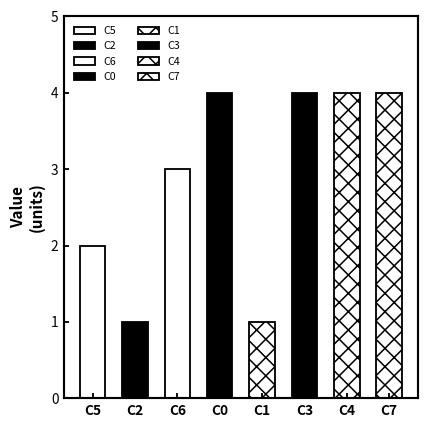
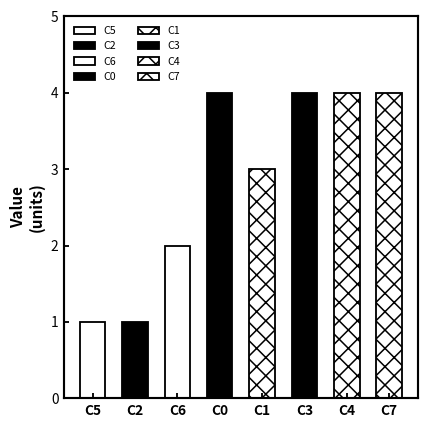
  {
-   "C5": 2,
+   "C5": 1,
    "C2": 1,
-   "C6": 3,
+   "C6": 2,
    "C0": 4,
-   "C1": 1,
+   "C1": 3,
    "C3": 4,
    "C4": 4,
    "C7": 4
  }
